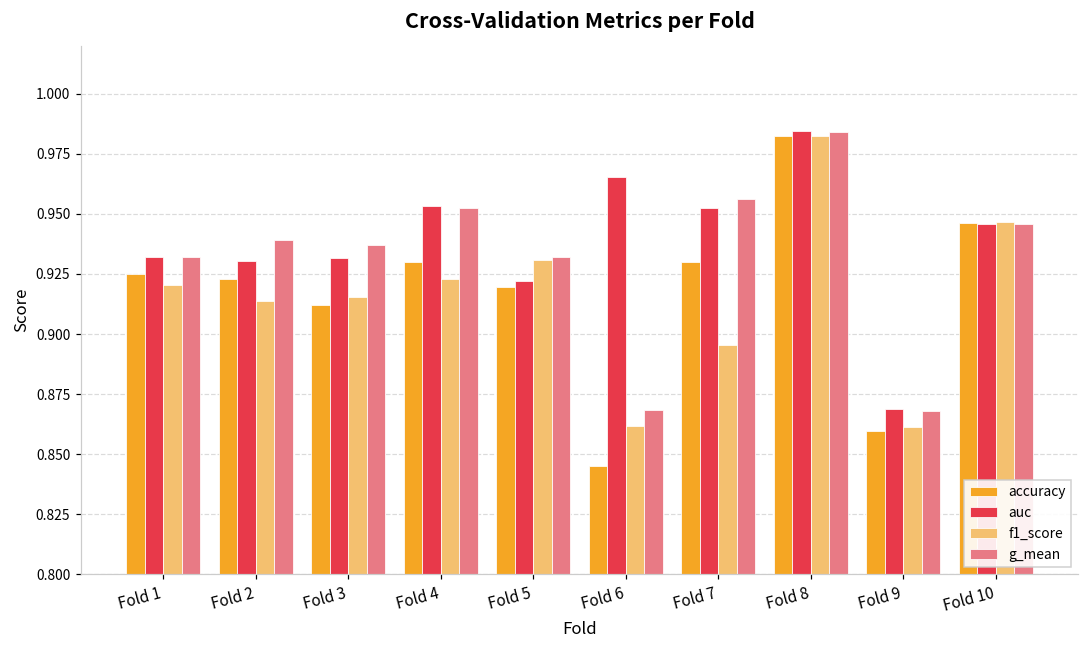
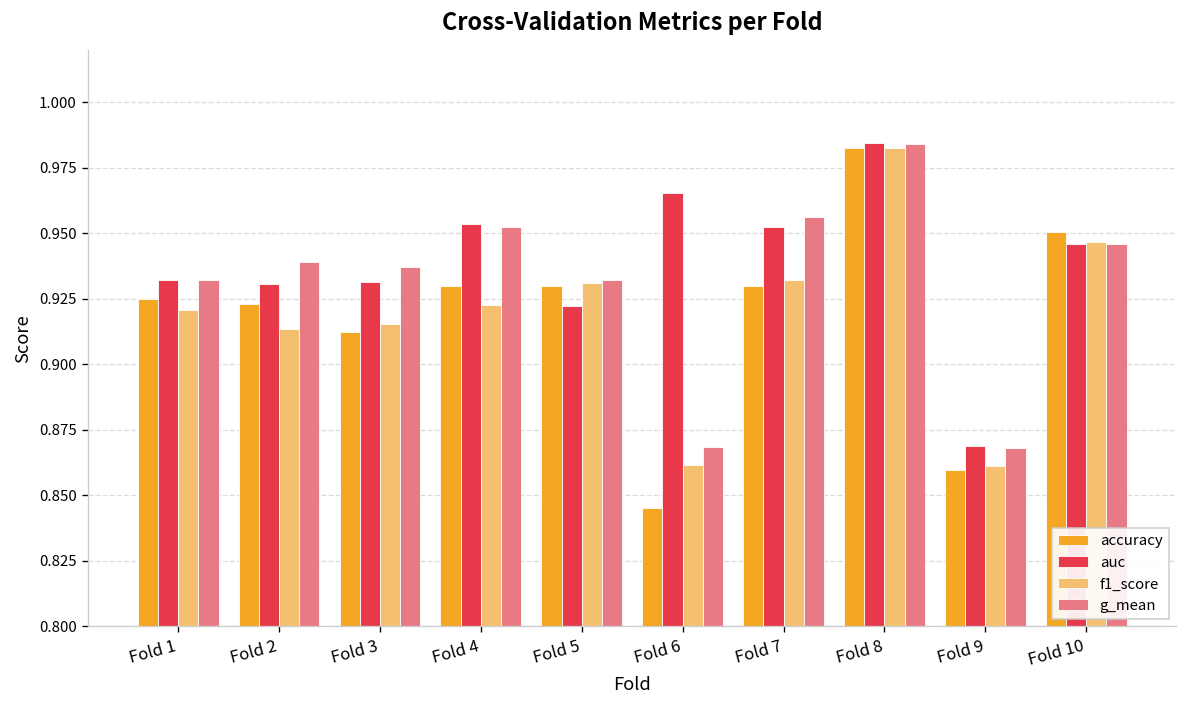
  {
    "accuracy": {
      "Fold 1": 0.925,
      "Fold 2": 0.923,
      "Fold 3": 0.912,
      "Fold 4": 0.930,
-     "Fold 5": 0.919,
+     "Fold 5": 0.930,
      "Fold 6": 0.845,
      "Fold 7": 0.930,
      "Fold 8": 0.982,
      "Fold 9": 0.860,
-     "Fold 10": 0.946
+     "Fold 10": 0.951
    },
    "auc": {
      "Fold 1": 0.932,
      "Fold 2": 0.931,
      "Fold 3": 0.932,
      "Fold 4": 0.953,
      "Fold 5": 0.922,
      "Fold 6": 0.966,
      "Fold 7": 0.952,
      "Fold 8": 0.984,
      "Fold 9": 0.869,
      "Fold 10": 0.946
    },
    "f1_score": {
      "Fold 1": 0.921,
      "Fold 2": 0.914,
      "Fold 3": 0.915,
      "Fold 4": 0.923,
      "Fold 5": 0.931,
      "Fold 6": 0.862,
-     "Fold 7": 0.896,
+     "Fold 7": 0.932,
      "Fold 8": 0.982,
      "Fold 9": 0.861,
      "Fold 10": 0.947
    },
    "g_mean": {
      "Fold 1": 0.932,
      "Fold 2": 0.939,
      "Fold 3": 0.937,
      "Fold 4": 0.952,
      "Fold 5": 0.932,
      "Fold 6": 0.868,
      "Fold 7": 0.956,
      "Fold 8": 0.984,
      "Fold 9": 0.868,
      "Fold 10": 0.946
    }
  }
